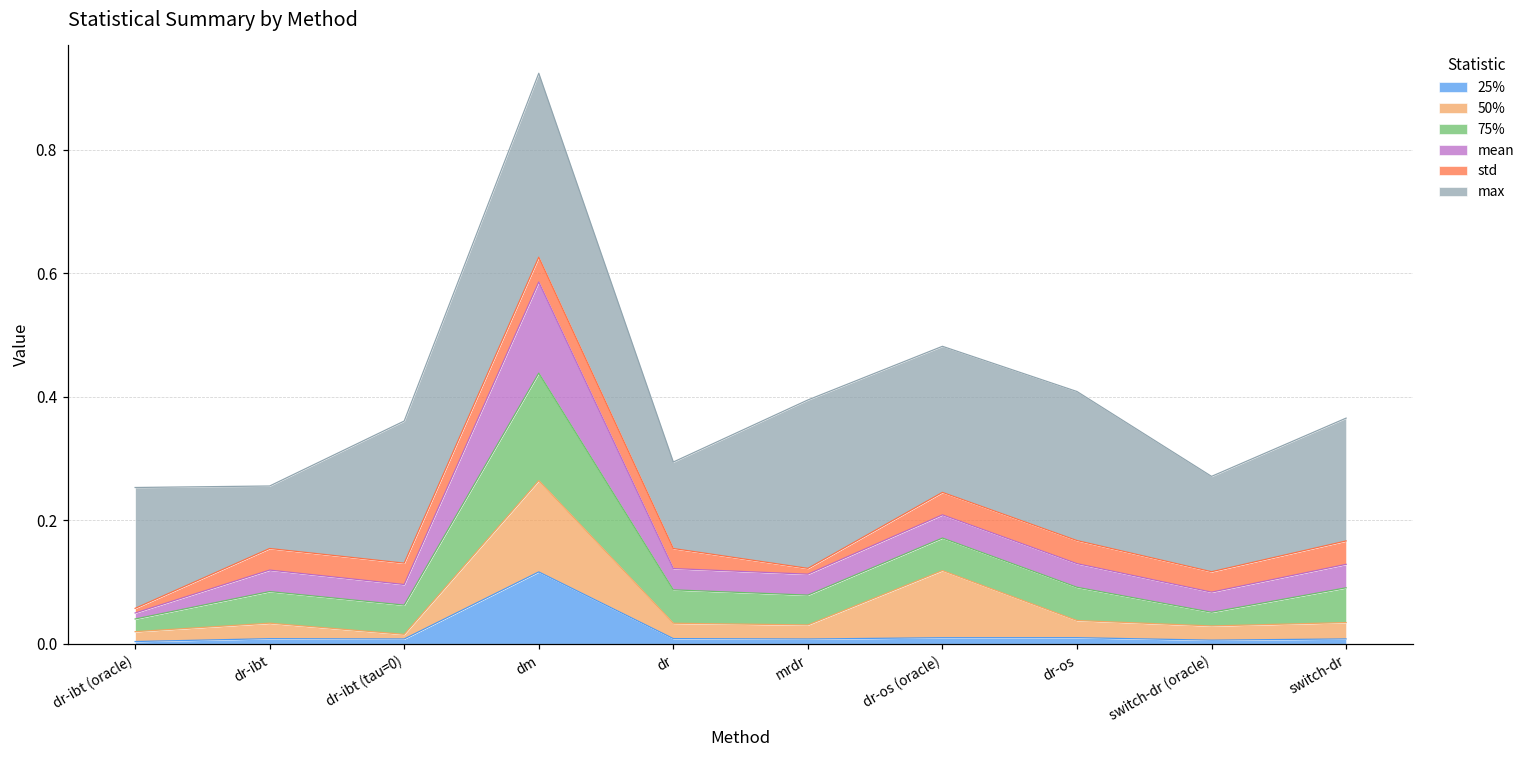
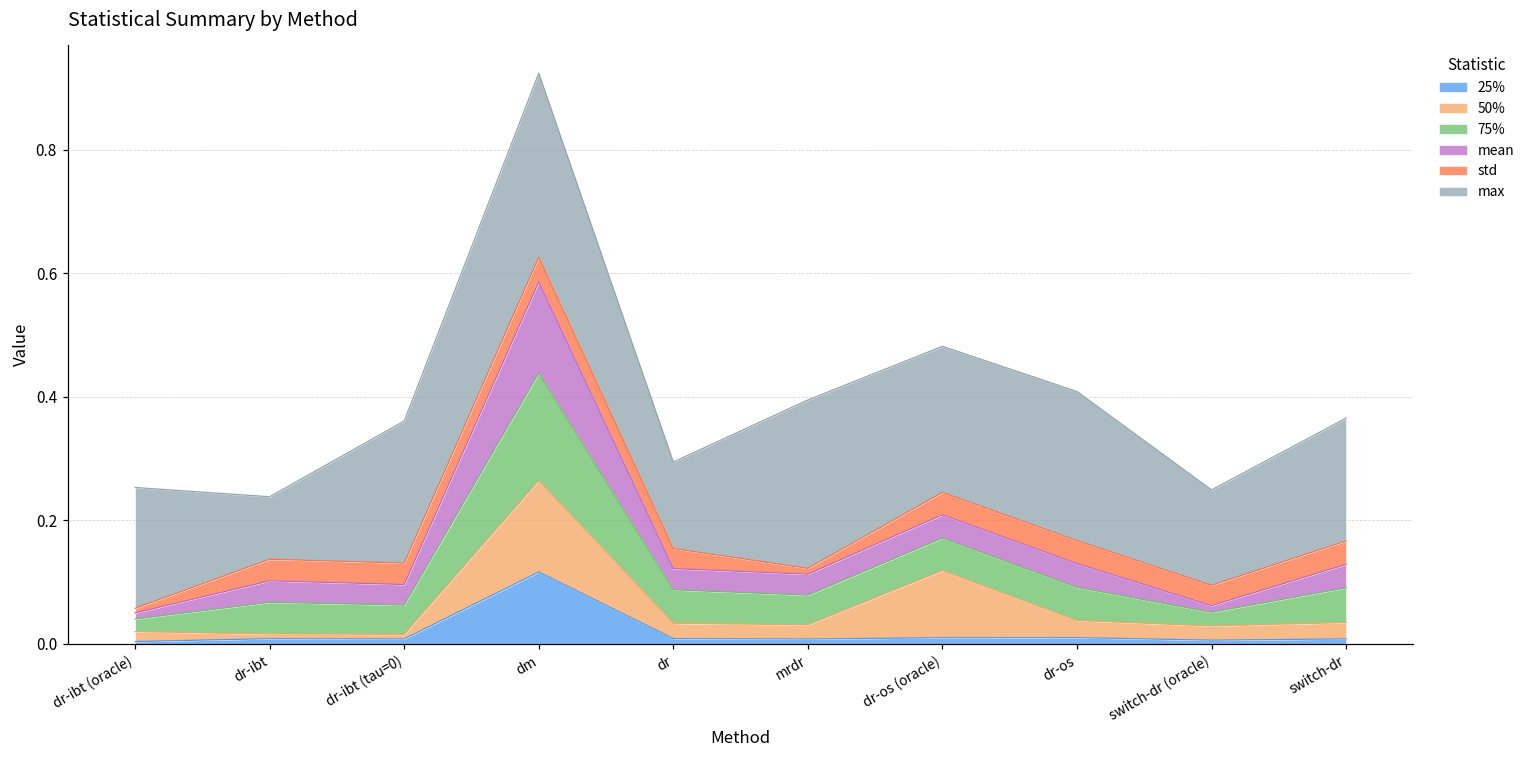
  {
    "25%": {
      "dr-ibt (oracle)": 0.00,
      "dr-ibt": 0.01,
      "dr-ibt (tau=0)": 0.01,
      "dm": 0.12,
      "dr": 0.01,
      "mrdr": 0.01,
      "dr-os (oracle)": 0.01,
      "dr-os": 0.01,
      "switch-dr (oracle)": 0.01,
      "switch-dr": 0.01
    },
    "50%": {
      "dr-ibt (oracle)": 0.02,
-     "dr-ibt": 0.03,
+     "dr-ibt": 0.01,
      "dr-ibt (tau=0)": 0.01,
      "dm": 0.15,
      "dr": 0.02,
      "mrdr": 0.02,
      "dr-os (oracle)": 0.11,
      "dr-os": 0.03,
      "switch-dr (oracle)": 0.02,
      "switch-dr": 0.03
    },
    "75%": {
      "dr-ibt (oracle)": 0.02,
      "dr-ibt": 0.05,
      "dr-ibt (tau=0)": 0.05,
      "dm": 0.17,
      "dr": 0.05,
      "mrdr": 0.05,
      "dr-os (oracle)": 0.05,
      "dr-os": 0.05,
      "switch-dr (oracle)": 0.02,
      "switch-dr": 0.06
    },
    "mean": {
      "dr-ibt (oracle)": 0.01,
      "dr-ibt": 0.03,
      "dr-ibt (tau=0)": 0.03,
      "dm": 0.15,
      "dr": 0.03,
      "mrdr": 0.03,
      "dr-os (oracle)": 0.04,
      "dr-os": 0.04,
-     "switch-dr (oracle)": 0.03,
+     "switch-dr (oracle)": 0.01,
      "switch-dr": 0.04
    },
    "std": {
      "dr-ibt (oracle)": 0.01,
      "dr-ibt": 0.03,
      "dr-ibt (tau=0)": 0.03,
      "dm": 0.04,
      "dr": 0.03,
      "mrdr": 0.01,
      "dr-os (oracle)": 0.04,
      "dr-os": 0.04,
      "switch-dr (oracle)": 0.03,
      "switch-dr": 0.04
    },
    "max": {
      "dr-ibt (oracle)": 0.20,
      "dr-ibt": 0.10,
      "dr-ibt (tau=0)": 0.23,
      "dm": 0.30,
      "dr": 0.14,
      "mrdr": 0.27,
      "dr-os (oracle)": 0.24,
      "dr-os": 0.24,
      "switch-dr (oracle)": 0.15,
      "switch-dr": 0.20
    }
  }
